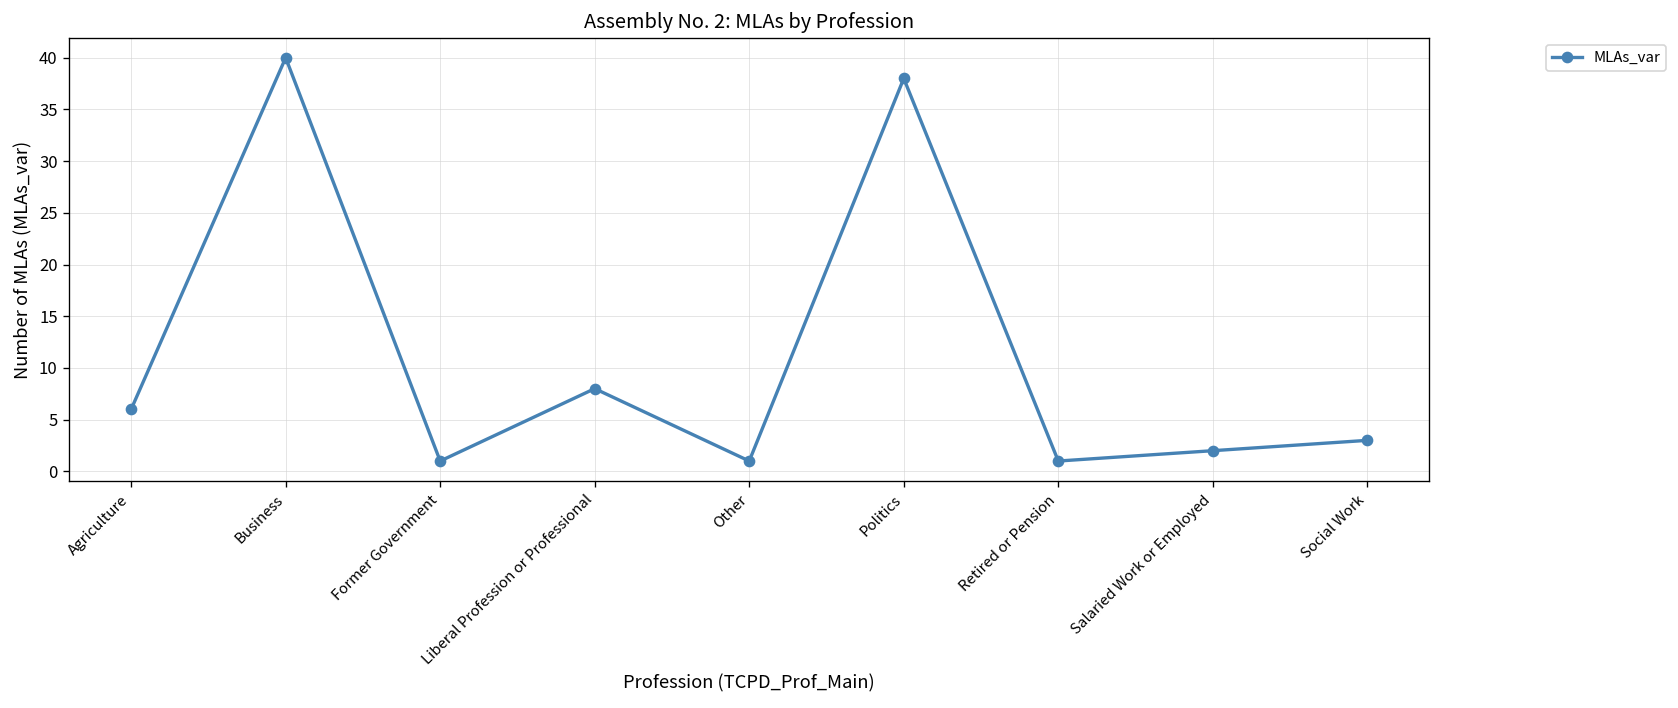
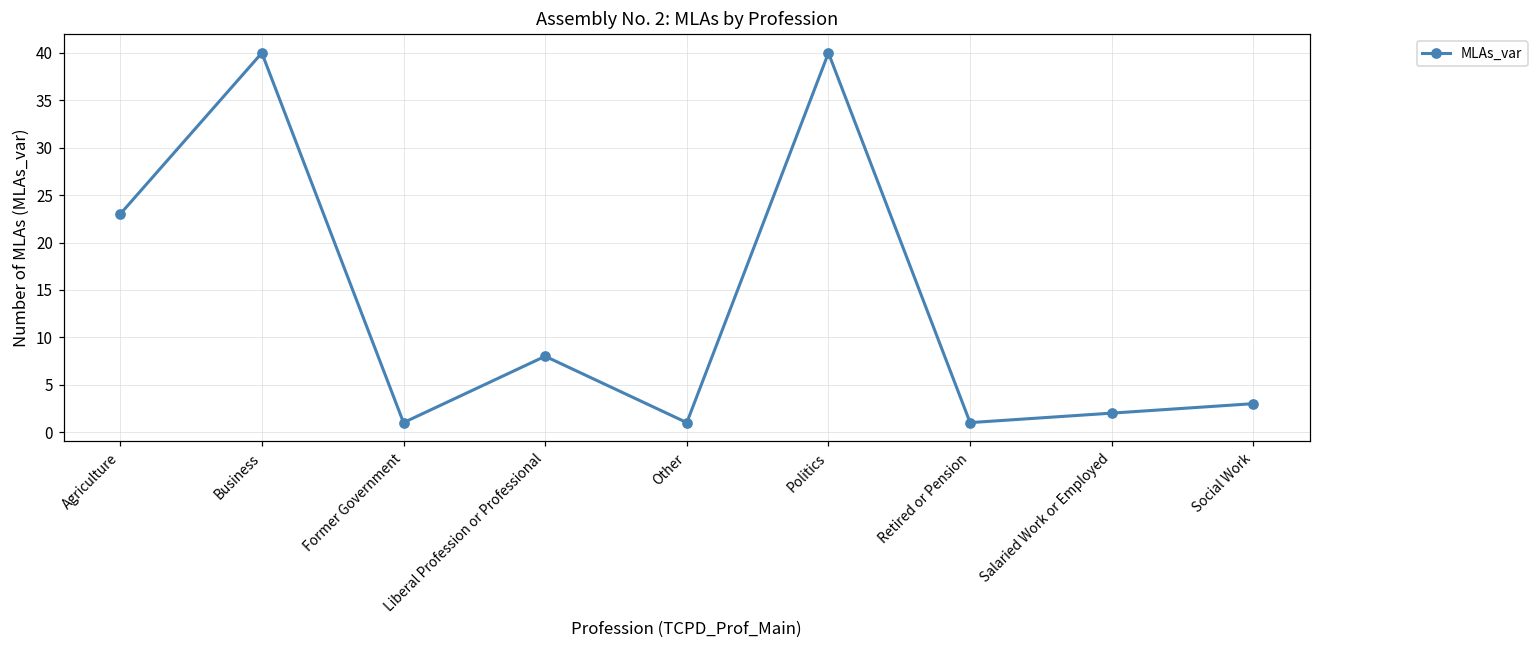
  {
-   "Agriculture": 6,
+   "Agriculture": 23,
    "Business": 40,
    "Former Government": 1,
    "Liberal Profession or Professional": 8,
    "Other": 1,
-   "Politics": 38,
+   "Politics": 40,
    "Retired or Pension": 1,
    "Salaried Work or Employed": 2,
    "Social Work": 3
  }
